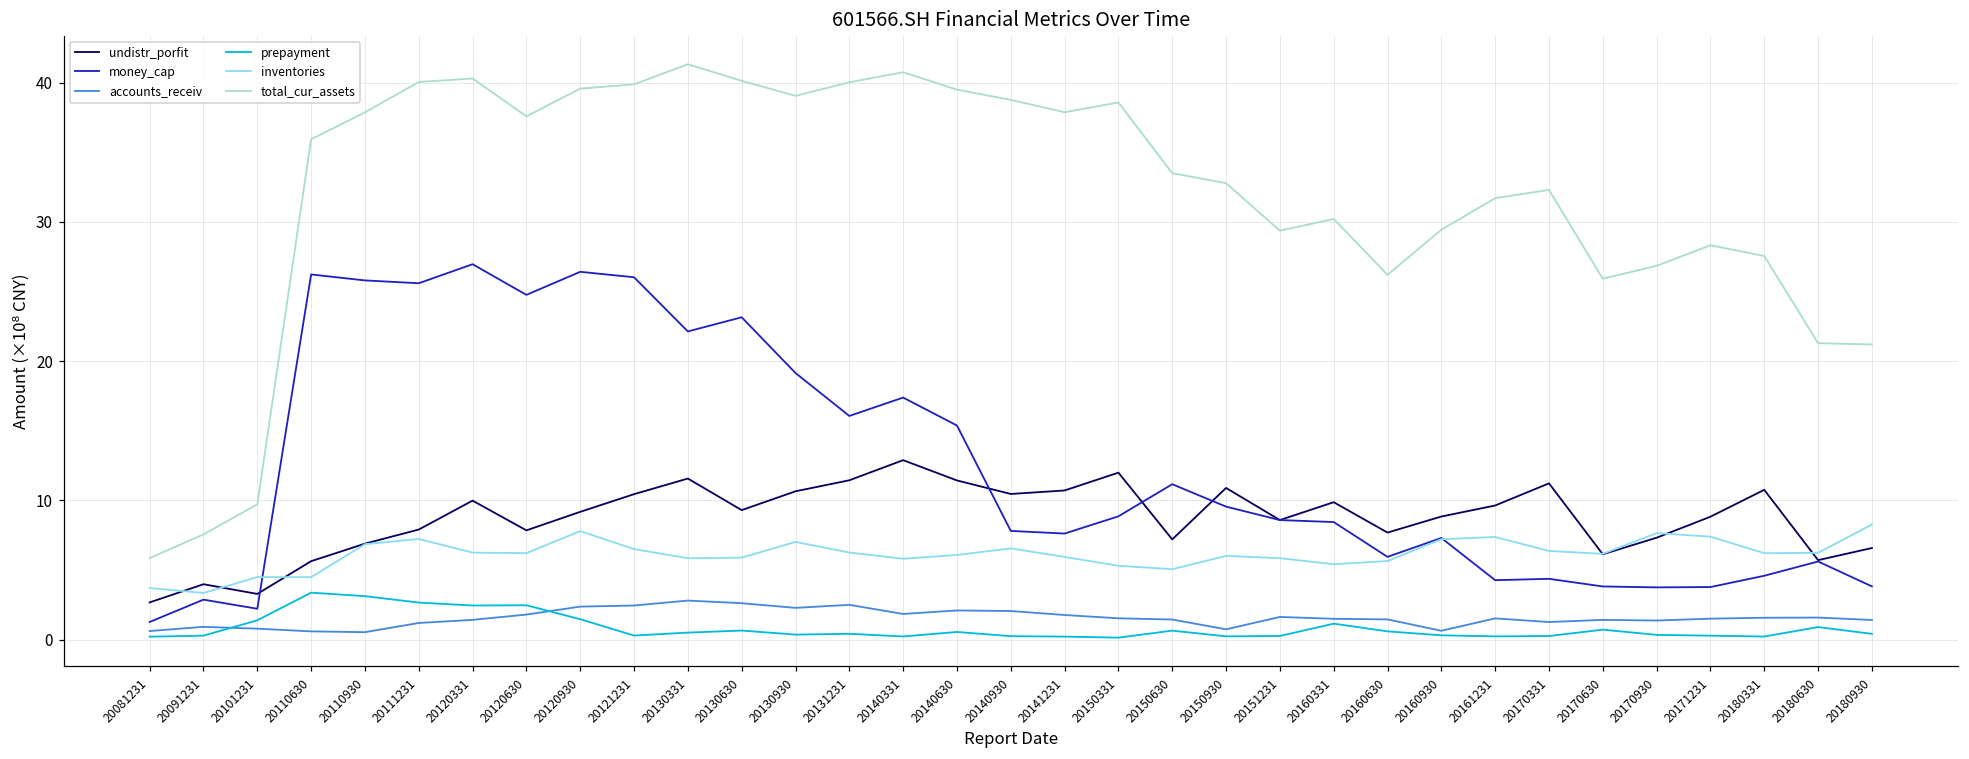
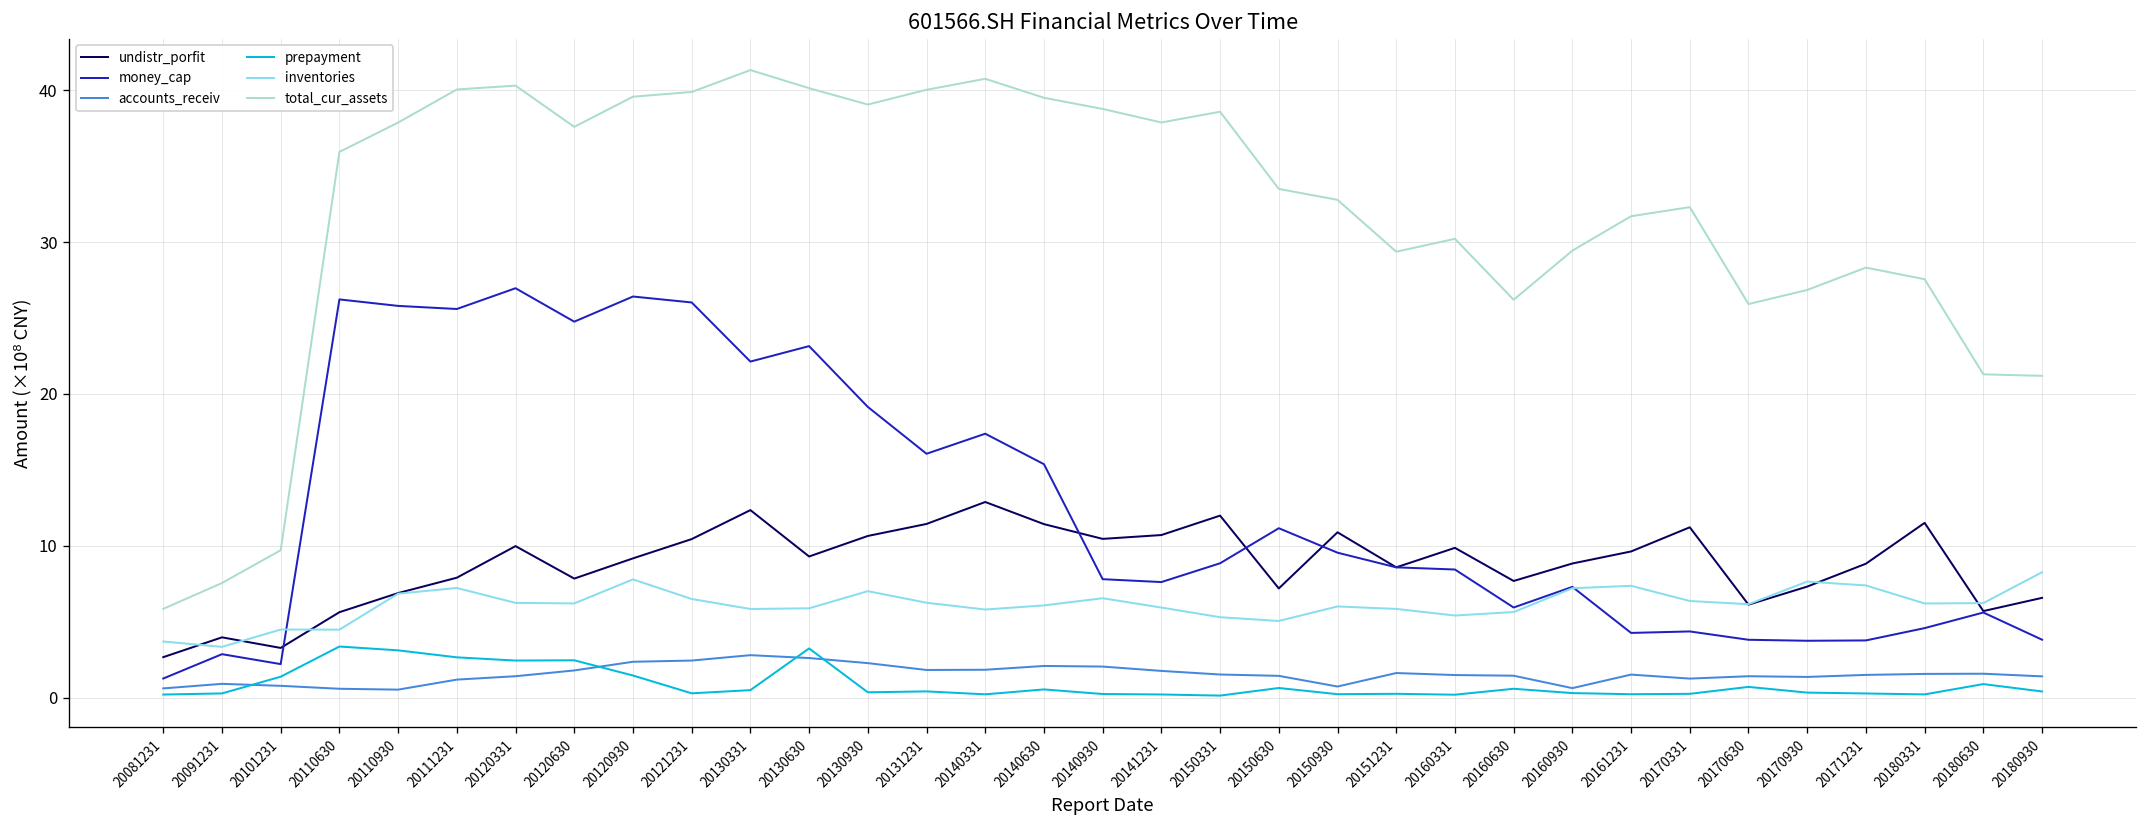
  {
    "undistr_porfit": {
      "20081231": 2.7,
      "20091231": 4.0,
      "20101231": 3.3,
      "20110630": 5.6,
      "20111231": 7.9,
      "20120331": 10.0,
      "20120630": 7.8,
      "20120930": 9.2,
      "20121231": 10.4,
-     "20130331": 11.6,
+     "20130331": 12.4,
      "20130630": 9.3,
      "20130930": 10.6,
      "20131231": 11.4,
      "20140331": 12.9,
      "20140630": 11.4,
      "20140930": 10.5,
      "20141231": 10.7,
      "20150331": 12.0,
      "20150630": 7.2,
      "20150930": 10.9,
      "20160331": 9.9,
      "20160630": 7.7,
      "20160930": 8.8,
      "20161231": 9.6,
      "20170331": 11.2,
      "20170930": 7.3,
      "20171231": 8.8,
-     "20180331": 10.8,
+     "20180331": 11.5,
      "20180930": 6.6
    },
    "money_cap": {
      "20081231": 1.3,
      "20091231": 2.9,
      "20101231": 2.2,
      "20110630": 26.2,
      "20110930": 25.8,
      "20111231": 25.6,
      "20120331": 27.0,
      "20120630": 24.8,
      "20120930": 26.4,
      "20121231": 26.0,
      "20130331": 22.1,
      "20130630": 23.2,
      "20130930": 19.1,
      "20131231": 16.1,
      "20140331": 17.4,
      "20140630": 15.4,
      "20140930": 7.8,
      "20141231": 7.6,
      "20150331": 8.9,
      "20150630": 11.2,
      "20150930": 9.5,
      "20160331": 8.4,
      "20160630": 5.9,
      "20161231": 4.3,
      "20170331": 4.4,
      "20170630": 3.8,
      "20170930": 3.7,
      "20171231": 3.8,
      "20180331": 4.6,
      "20180930": 3.8
    },
    "accounts_receiv": {
      "20081231": 0.6,
      "20091231": 0.9,
      "20101231": 0.8,
      "20110630": 0.6,
      "20110930": 0.5,
      "20111231": 1.2,
      "20120331": 1.4,
      "20120630": 1.8,
      "20120930": 2.4,
      "20121231": 2.4,
      "20130331": 2.8,
      "20130630": 2.6,
      "20130930": 2.3,
-     "20131231": 2.5,
+     "20131231": 1.8,
      "20140331": 1.8,
      "20140630": 2.1,
      "20140930": 2.0,
      "20141231": 1.8,
      "20150331": 1.5,
      "20150630": 1.4,
      "20150930": 0.7,
      "20151231": 1.6,
      "20160331": 1.5,
      "20160630": 1.4,
      "20160930": 0.6,
      "20161231": 1.5,
      "20170331": 1.3,
      "20170630": 1.4,
      "20170930": 1.4,
      "20171231": 1.5,
      "20180331": 1.6,
      "20180630": 1.6,
      "20180930": 1.4
    },
    "prepayment": {
      "20081231": 0.2,
      "20091231": 0.3,
      "20101231": 1.4,
      "20110630": 3.4,
      "20110930": 3.1,
      "20111231": 2.7,
      "20120331": 2.4,
      "20120630": 2.5,
      "20120930": 1.5,
      "20121231": 0.3,
      "20130331": 0.5,
-     "20130630": 0.6,
+     "20130630": 3.2,
      "20130930": 0.4,
      "20131231": 0.4,
      "20140331": 0.2,
      "20140630": 0.5,
      "20140930": 0.2,
      "20141231": 0.2,
      "20150331": 0.1,
      "20150630": 0.6,
      "20150930": 0.2,
      "20151231": 0.3,
-     "20160331": 1.1,
+     "20160331": 0.2,
      "20160630": 0.6,
      "20160930": 0.3,
      "20161231": 0.2,
      "20170331": 0.3,
      "20170630": 0.7,
      "20170930": 0.3,
      "20171231": 0.3,
      "20180331": 0.2,
      "20180630": 0.9,
      "20180930": 0.4
    }
  }
